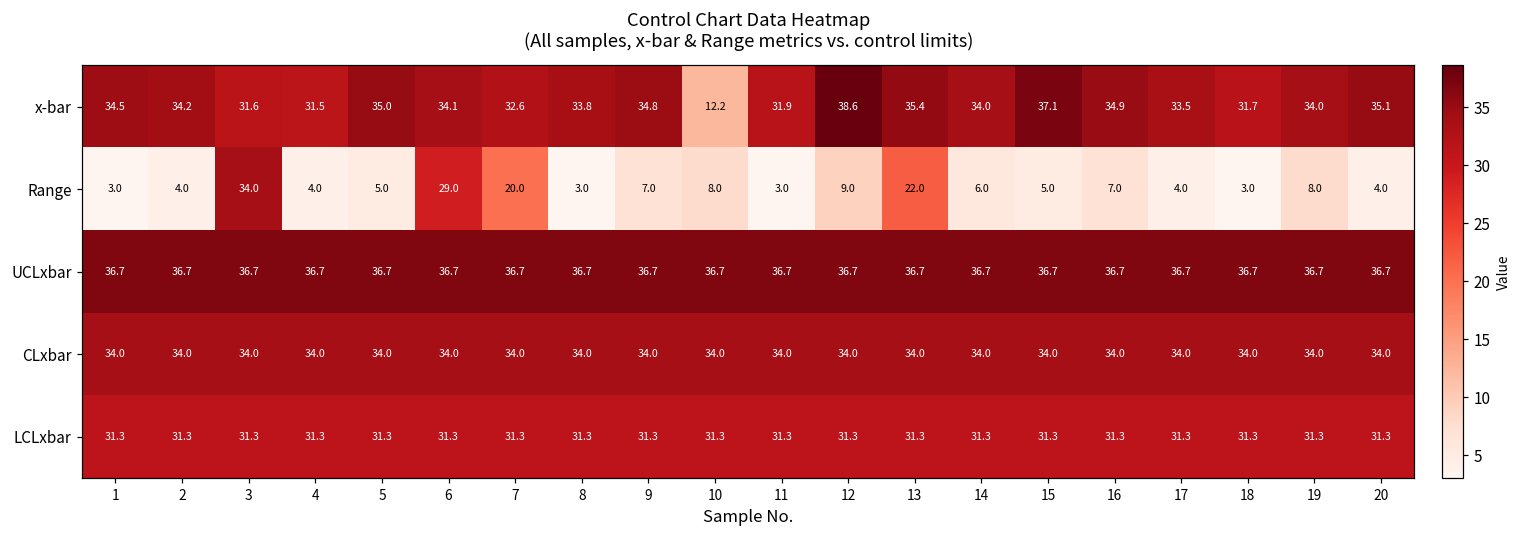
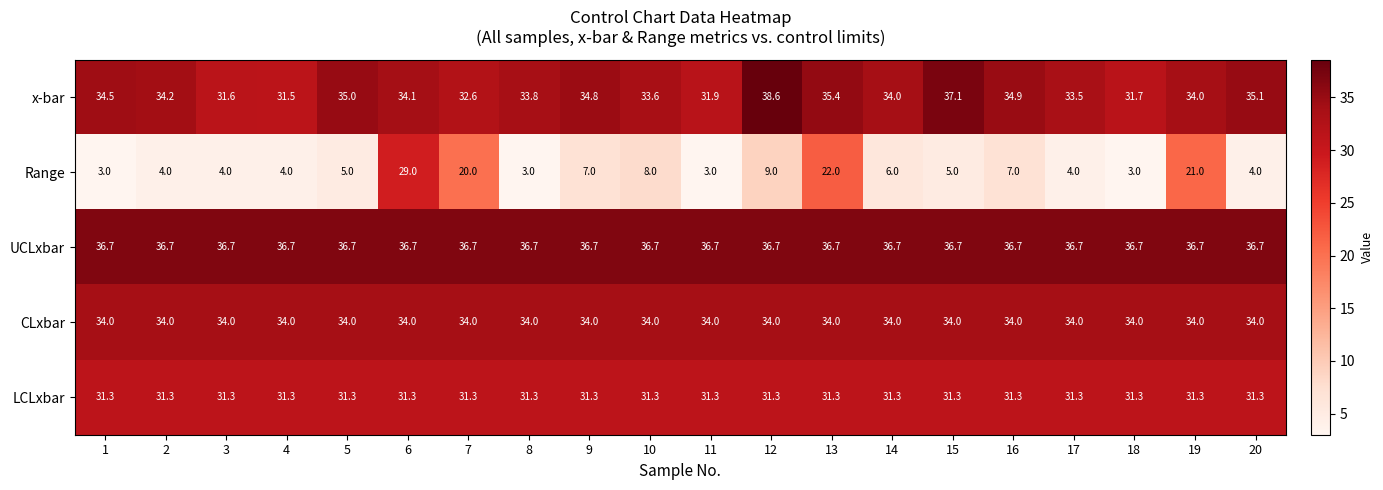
  {
    "x-bar": {
      "1": 34.5,
      "2": 34.2,
      "3": 31.6,
      "4": 31.5,
      "5": 35.0,
      "6": 34.1,
      "7": 32.6,
      "8": 33.8,
      "9": 34.8,
-     "10": 12.2,
+     "10": 33.6,
      "11": 31.9,
      "12": 38.6,
      "13": 35.4,
      "14": 34.0,
      "15": 37.1,
      "16": 34.9,
      "17": 33.5,
      "18": 31.7,
      "19": 34.0,
      "20": 35.1
    },
    "Range": {
      "1": 3.0,
      "2": 4.0,
-     "3": 34.0,
+     "3": 4.0,
      "4": 4.0,
      "5": 5.0,
      "6": 29.0,
      "7": 20.0,
      "8": 3.0,
      "9": 7.0,
      "10": 8.0,
      "11": 3.0,
      "12": 9.0,
      "13": 22.0,
      "14": 6.0,
      "15": 5.0,
      "16": 7.0,
      "17": 4.0,
      "18": 3.0,
-     "19": 8.0,
+     "19": 21.0,
      "20": 4.0
    },
    "UCLxbar": {
      "1": 36.7,
      "2": 36.7,
      "3": 36.7,
      "4": 36.7,
      "5": 36.7,
      "6": 36.7,
      "7": 36.7,
      "8": 36.7,
      "9": 36.7,
      "10": 36.7,
      "11": 36.7,
      "12": 36.7,
      "13": 36.7,
      "14": 36.7,
      "15": 36.7,
      "16": 36.7,
      "17": 36.7,
      "18": 36.7,
      "19": 36.7,
      "20": 36.7
    },
    "CLxbar": {
      "1": 34.0,
      "2": 34.0,
      "3": 34.0,
      "4": 34.0,
      "5": 34.0,
      "6": 34.0,
      "7": 34.0,
      "8": 34.0,
      "9": 34.0,
      "10": 34.0,
      "11": 34.0,
      "12": 34.0,
      "13": 34.0,
      "14": 34.0,
      "15": 34.0,
      "16": 34.0,
      "17": 34.0,
      "18": 34.0,
      "19": 34.0,
      "20": 34.0
    },
    "LCLxbar": {
      "1": 31.3,
      "2": 31.3,
      "3": 31.3,
      "4": 31.3,
      "5": 31.3,
      "6": 31.3,
      "7": 31.3,
      "8": 31.3,
      "9": 31.3,
      "10": 31.3,
      "11": 31.3,
      "12": 31.3,
      "13": 31.3,
      "14": 31.3,
      "15": 31.3,
      "16": 31.3,
      "17": 31.3,
      "18": 31.3,
      "19": 31.3,
      "20": 31.3
    }
  }
